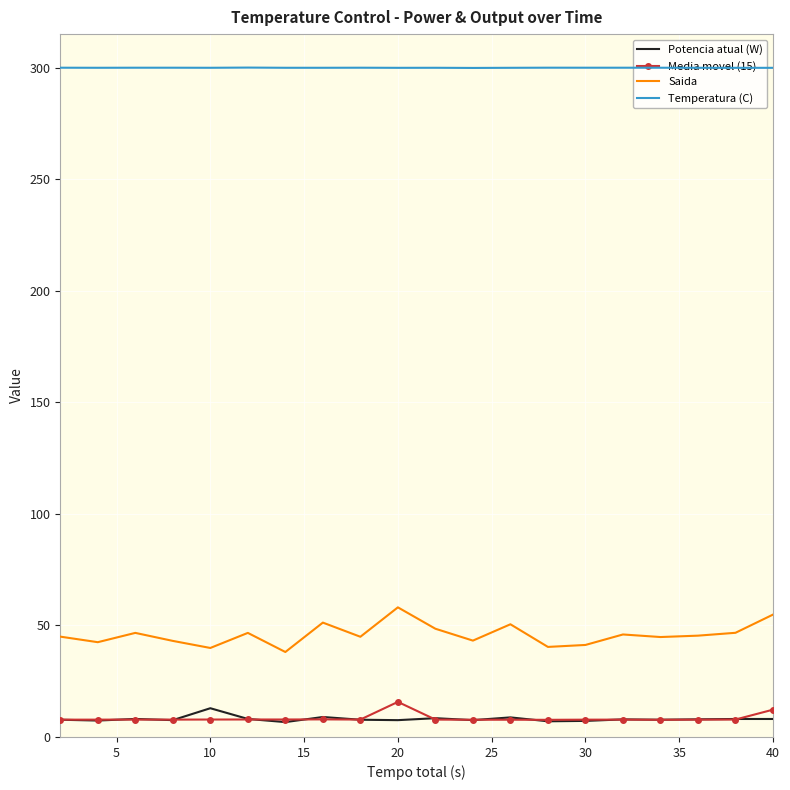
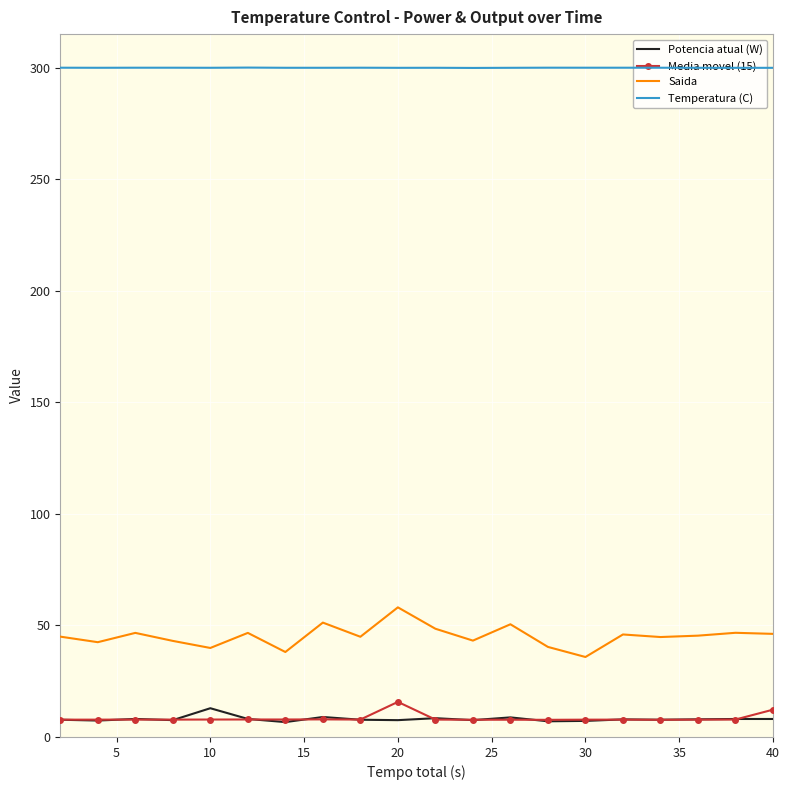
  {
    "Potencia atual (W)": {
      "10": 13,
      "20": 8,
      "40": 8
    },
    "Media movel (15)": {
      "10": 8,
      "20": 16,
      "40": 12
    },
    "Saida": {
      "10": 40,
      "20": 58,
-     "30": 41,
-     "40": 55
+     "30": 36,
+     "40": 46
    },
    "Temperatura (C)": {
      "10": 300,
      "20": 300,
      "30": 300,
      "40": 300
    }
  }
